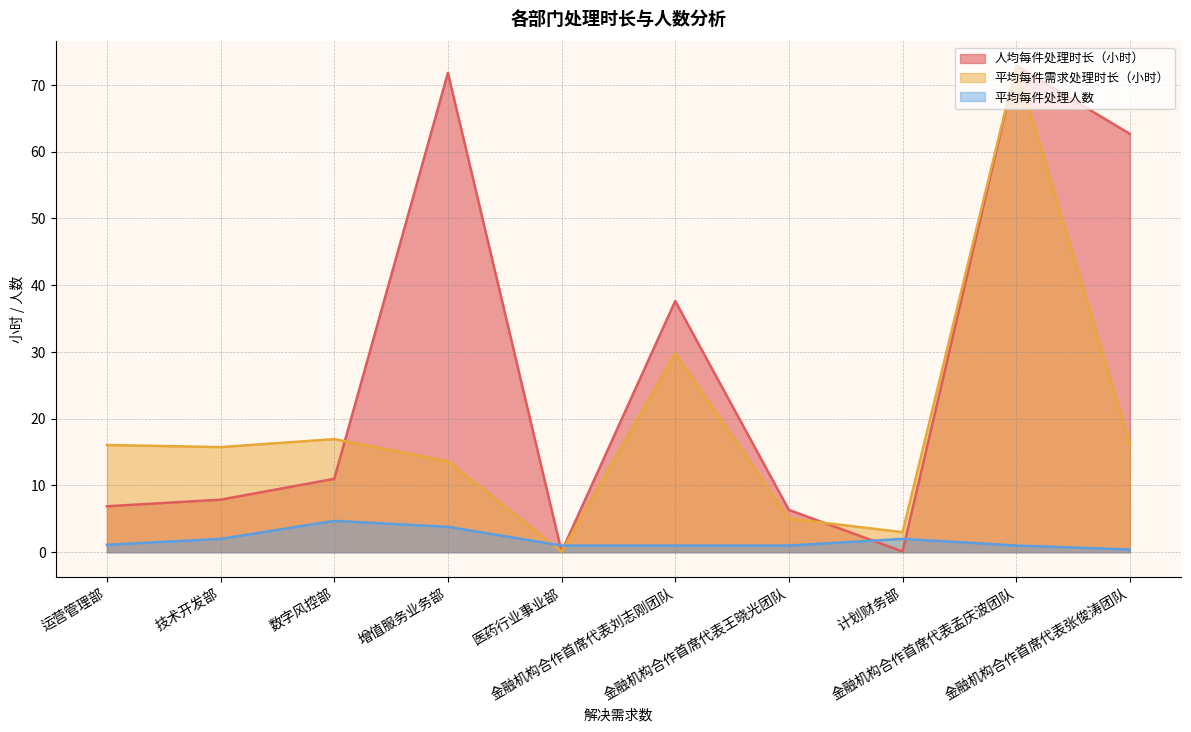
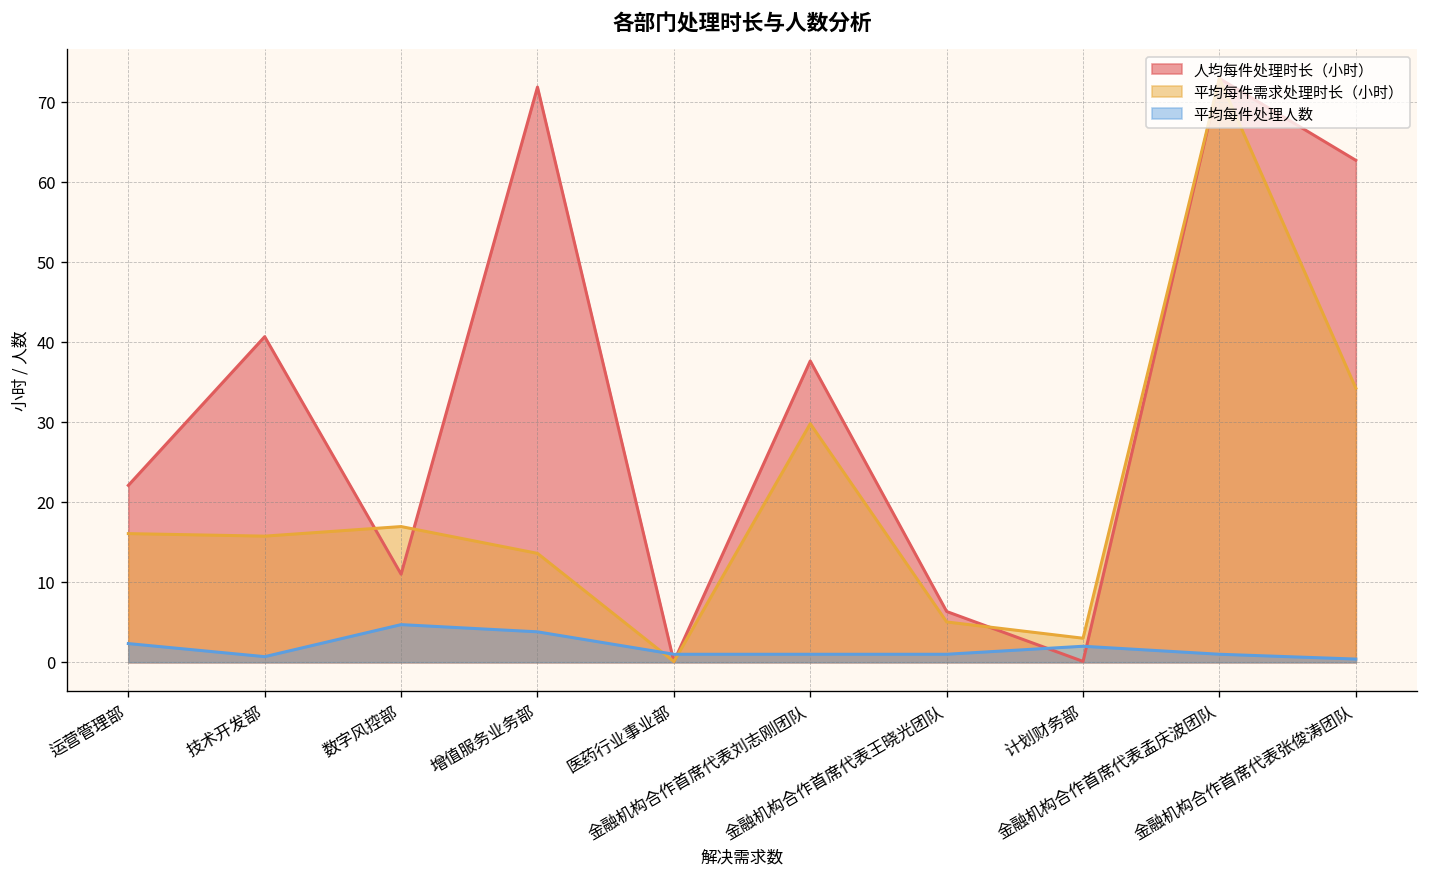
  {
    "人均每件处理时长（小时）": {
-     "运营管理部": 7,
-     "技术开发部": 8,
+     "运营管理部": 22,
+     "技术开发部": 41,
      "数字风控部": 11,
      "增值服务业务部": 72,
      "金融机构合作首席代表刘志刚团队": 38,
      "金融机构合作首席代表王晓光团队": 6,
      "计划财务部": 0,
      "金融机构合作首席代表张俊涛团队": 63
    },
    "平均每件需求处理时长（小时）": {
      "运营管理部": 16,
      "技术开发部": 16,
      "数字风控部": 17,
      "增值服务业务部": 14,
      "金融机构合作首席代表刘志刚团队": 30,
      "金融机构合作首席代表王晓光团队": 5,
      "计划财务部": 3,
-     "金融机构合作首席代表张俊涛团队": 16
+     "金融机构合作首席代表张俊涛团队": 34
    },
    "平均每件处理人数": {
-     "运营管理部": 1,
-     "技术开发部": 2,
+     "运营管理部": 2,
+     "技术开发部": 1,
      "数字风控部": 5,
      "增值服务业务部": 4,
      "医药行业事业部": 1,
      "金融机构合作首席代表刘志刚团队": 1,
      "金融机构合作首席代表王晓光团队": 1,
      "计划财务部": 2,
      "金融机构合作首席代表孟庆波团队": 1,
      "金融机构合作首席代表张俊涛团队": 0
    }
  }
